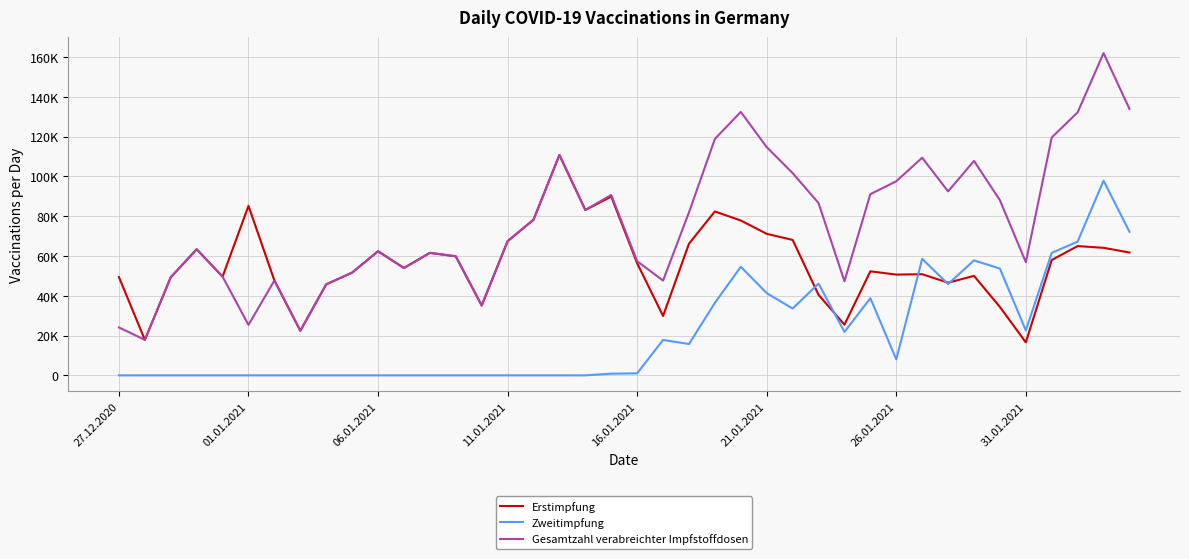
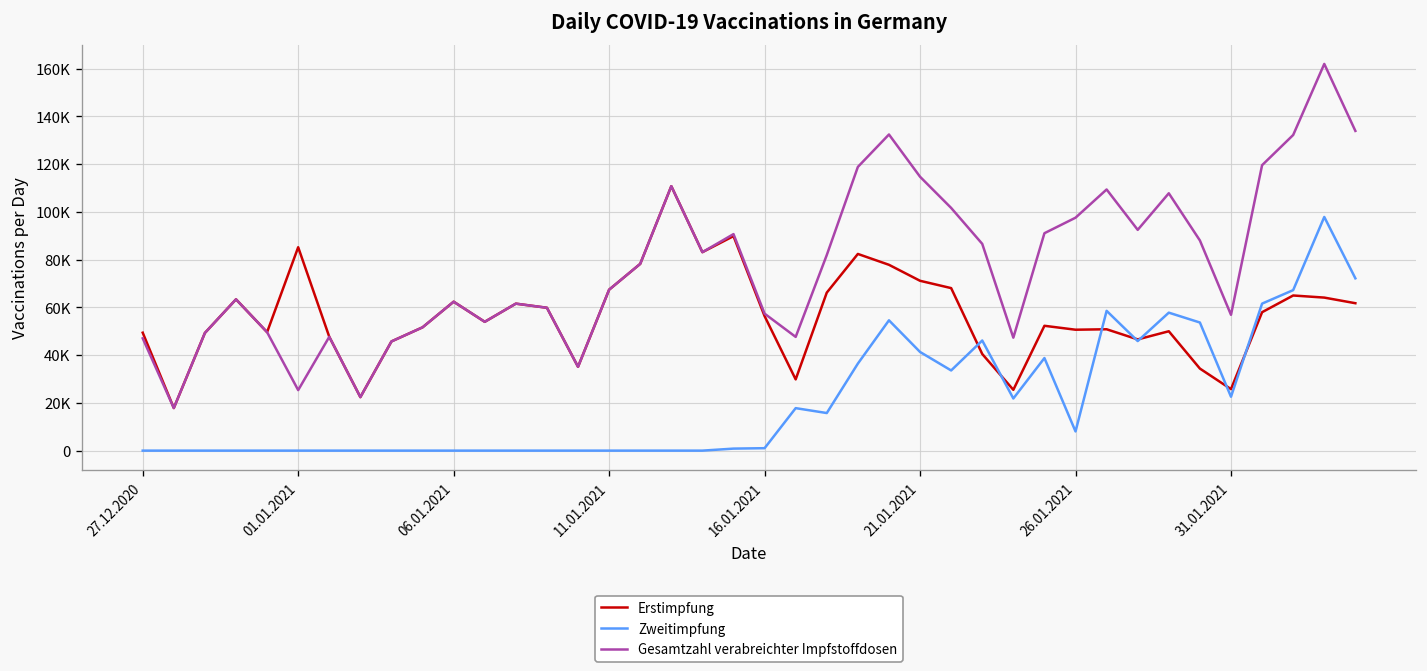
  {
    "Erstimpfung": {
      "27.12.2020": 49000,
      "01.01.2021": 85000,
      "21.01.2021": 71000,
      "26.01.2021": 51000,
-     "31.01.2021": 17000
+     "31.01.2021": 26000
    },
    "Zweitimpfung": {
      "27.12.2020": 0,
      "01.01.2021": 0,
      "06.01.2021": 0,
      "11.01.2021": 0,
      "16.01.2021": 1000,
      "21.01.2021": 41000,
      "26.01.2021": 8000,
      "31.01.2021": 23000
    },
    "Gesamtzahl verabreichter Impfstoffdosen": {
-     "27.12.2020": 24000,
+     "27.12.2020": 47000,
      "01.01.2021": 25000,
      "21.01.2021": 115000,
      "26.01.2021": 98000,
      "31.01.2021": 57000
    }
  }
